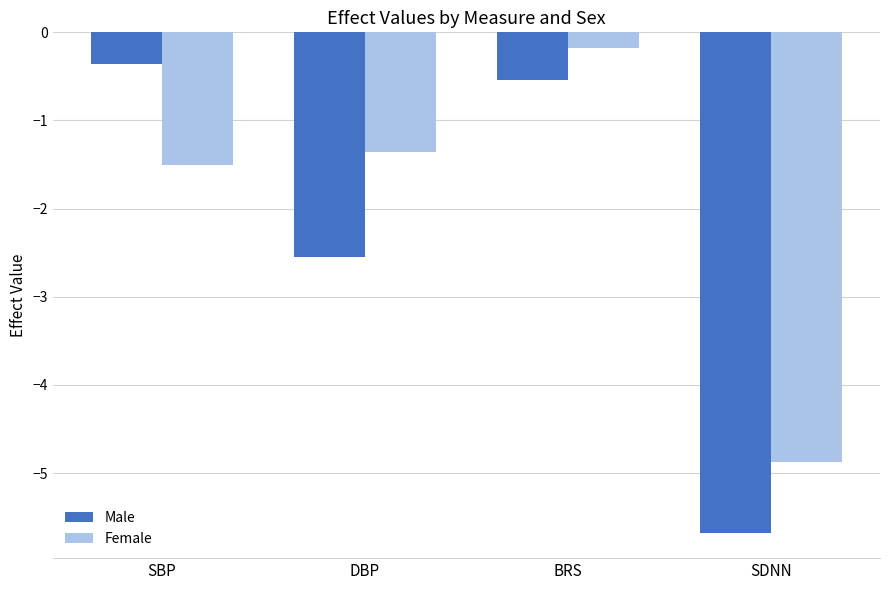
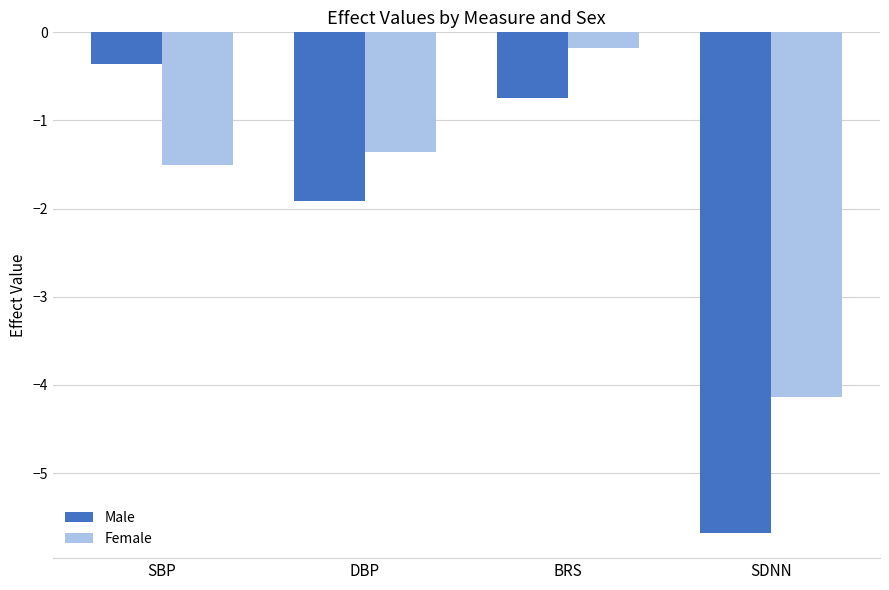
  {
    "Male": {
      "SBP": -0.4,
-     "DBP": -2.6,
-     "BRS": -0.5,
+     "DBP": -1.9,
+     "BRS": -0.8,
      "SDNN": -5.7
    },
    "Female": {
      "SBP": -1.5,
      "DBP": -1.4,
      "BRS": -0.2,
-     "SDNN": -4.9
+     "SDNN": -4.1
    }
  }
